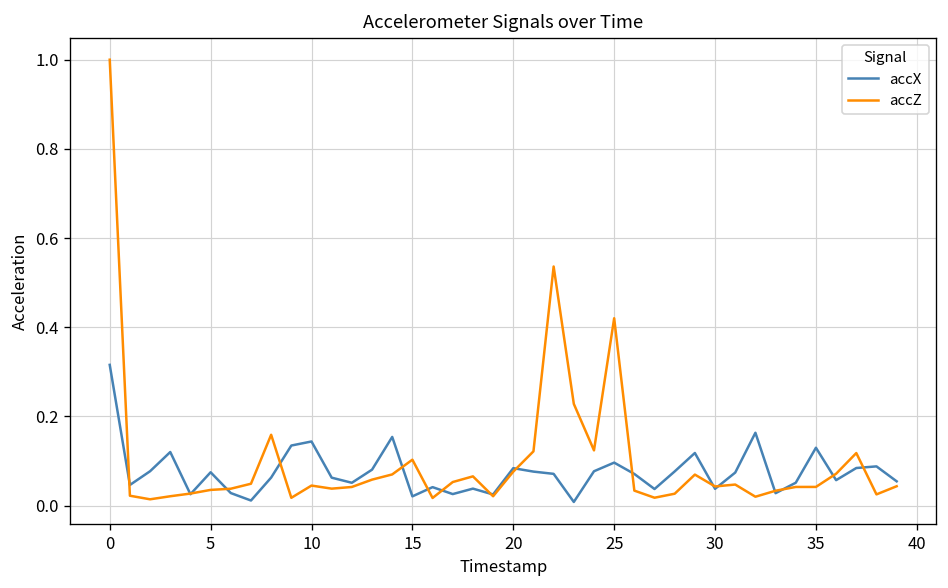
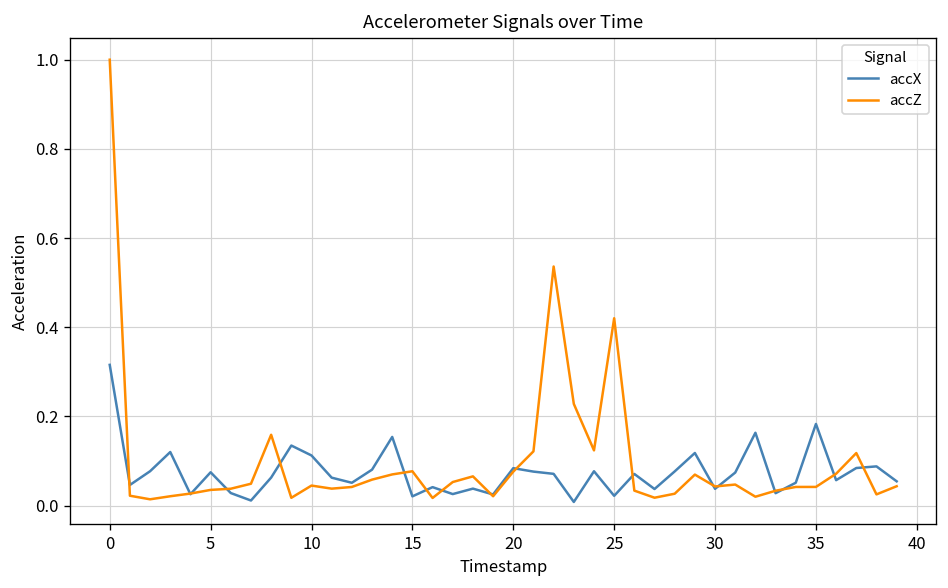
  {
    "accX": {
      "0": 0.32,
      "5": 0.07,
-     "10": 0.14,
+     "10": 0.11,
      "15": 0.02,
      "20": 0.08,
-     "25": 0.10,
-     "35": 0.13
+     "25": 0.02,
+     "35": 0.18
    },
    "accZ": {
      "0": 1.00,
      "5": 0.04,
      "10": 0.05,
-     "15": 0.10,
+     "15": 0.08,
      "20": 0.08,
      "25": 0.42,
      "35": 0.04
    }
  }
